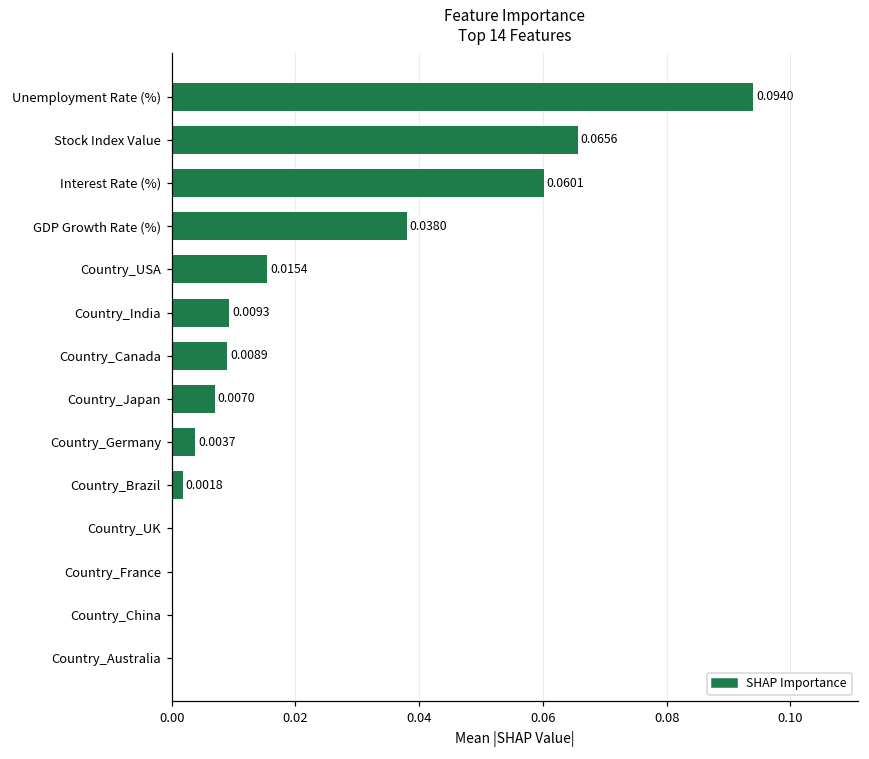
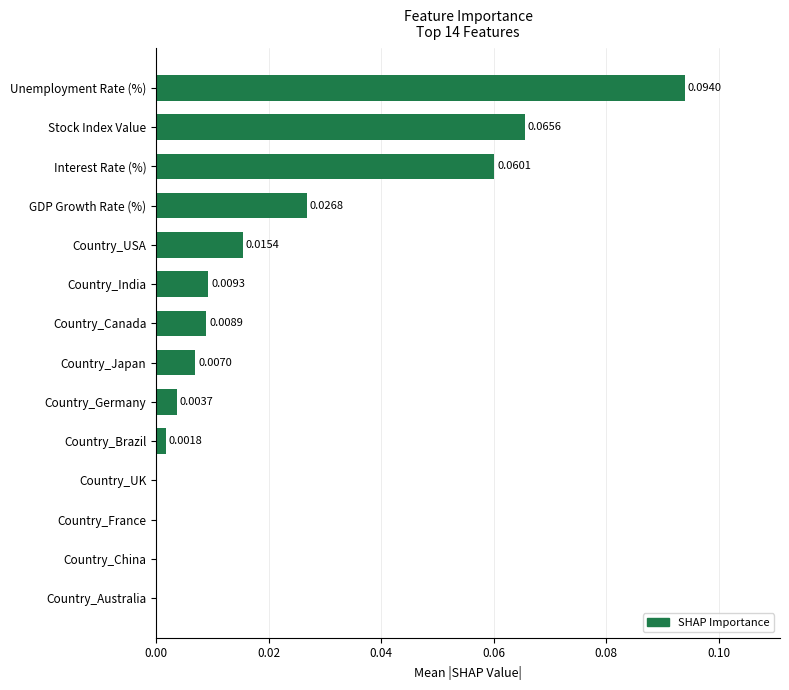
  {
    "Unemployment Rate (%)": 0.0940,
    "Stock Index Value": 0.0656,
    "Interest Rate (%)": 0.0601,
-   "GDP Growth Rate (%)": 0.0380,
+   "GDP Growth Rate (%)": 0.0268,
    "Country_USA": 0.0154,
    "Country_India": 0.0093,
    "Country_Canada": 0.0089,
    "Country_Japan": 0.0070,
    "Country_Germany": 0.0037,
    "Country_Brazil": 0.0018
  }
